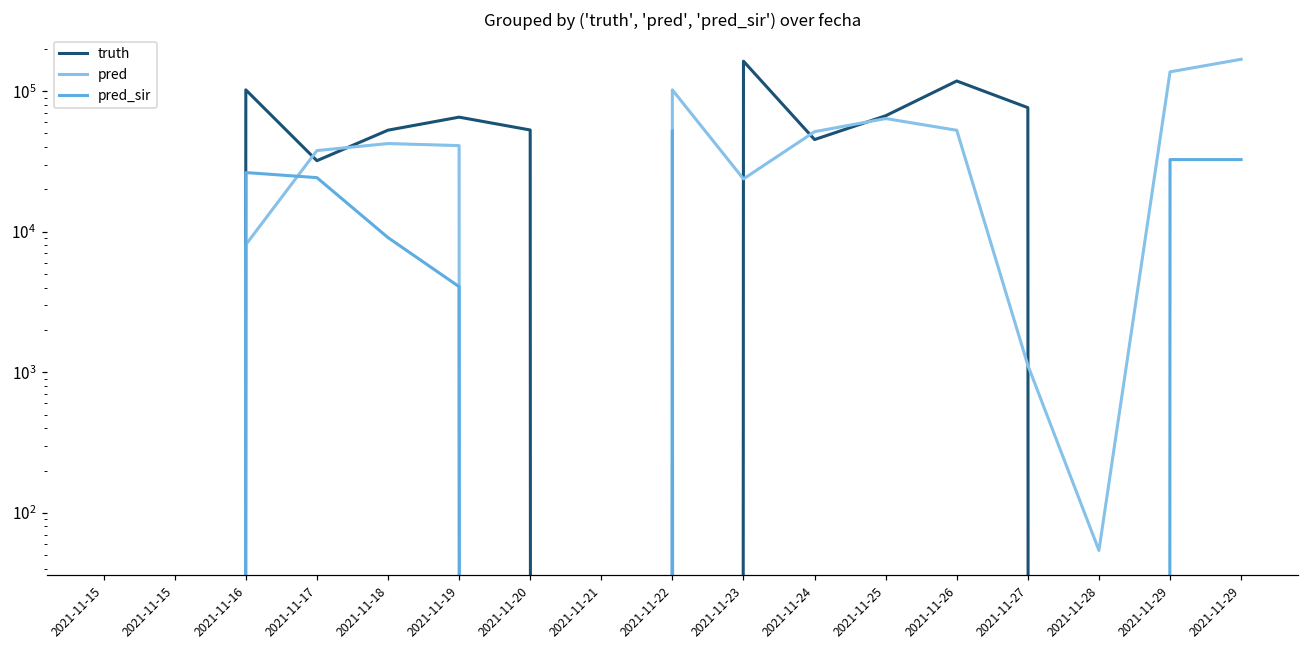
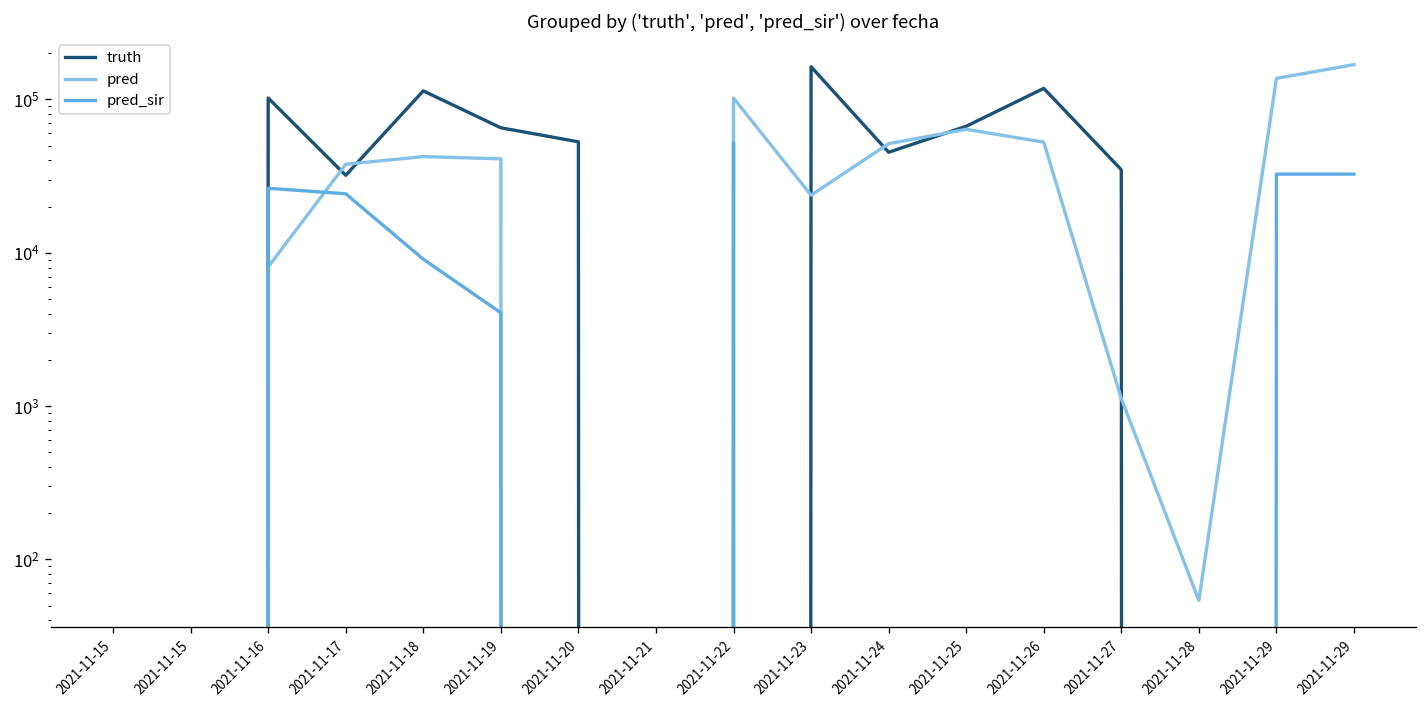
  {
    "truth": {
      "2021-11-16": 100000,
      "2021-11-17": 32000,
-     "2021-11-18": 53000,
+     "2021-11-18": 110000,
      "2021-11-19": 70000,
      "2021-11-20": 53000,
      "2021-11-23": 160000,
      "2021-11-24": 45000,
      "2021-11-25": 70000,
      "2021-11-26": 120000,
-     "2021-11-27": 80000
+     "2021-11-27": 35000
    }
  }
